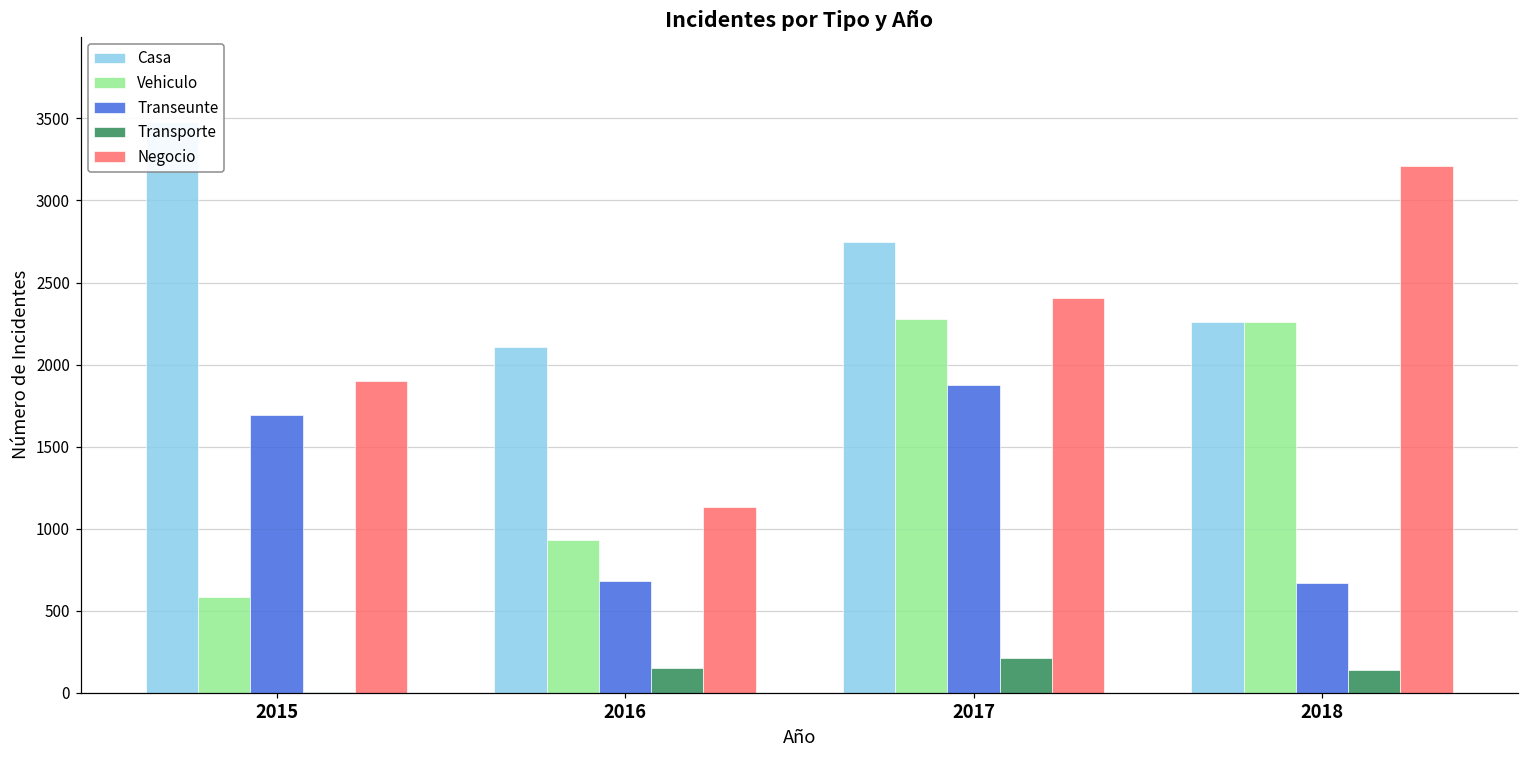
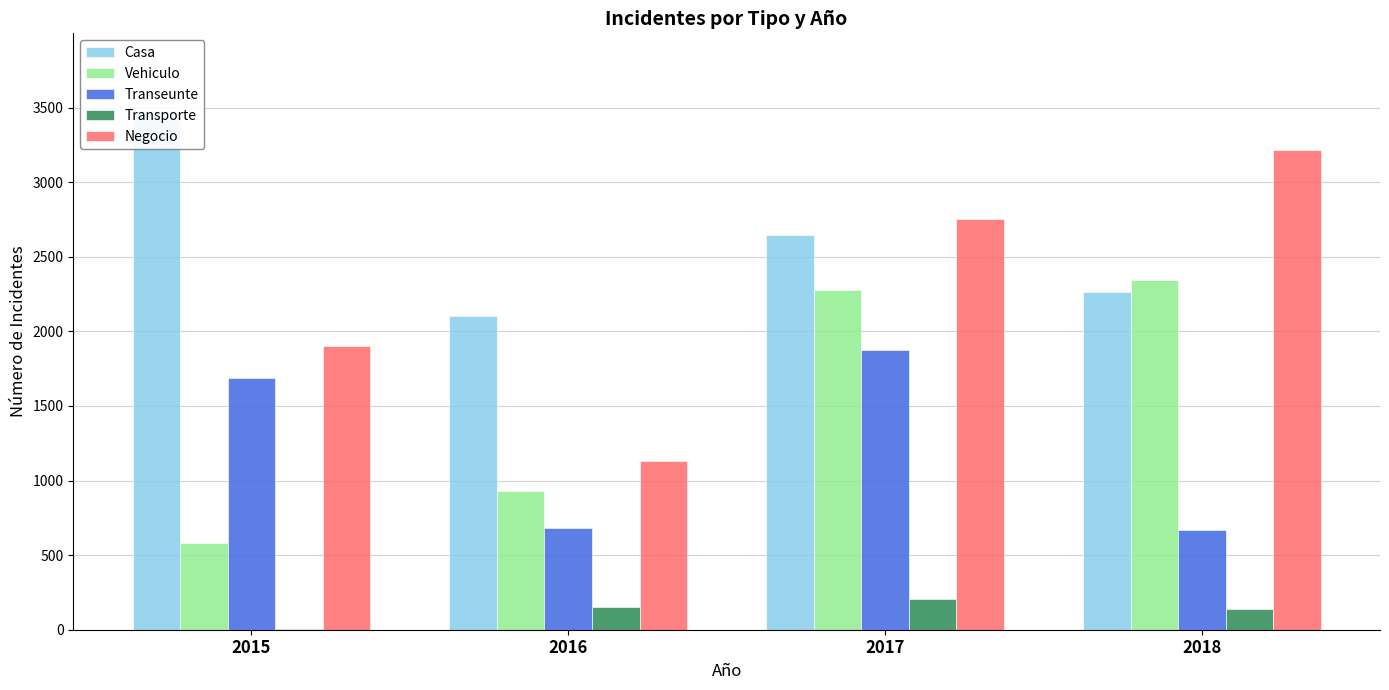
  {
    "Casa": {
      "2016": 2100,
-     "2017": 2750,
+     "2017": 2640,
      "2018": 2260
    },
    "Vehiculo": {
      "2015": 580,
      "2016": 930,
      "2017": 2280,
-     "2018": 2260
+     "2018": 2340
    },
    "Transeunte": {
      "2015": 1690,
      "2016": 680,
      "2017": 1880,
      "2018": 670
    },
    "Transporte": {
      "2016": 150,
      "2017": 210,
      "2018": 140
    },
    "Negocio": {
      "2015": 1900,
      "2016": 1130,
-     "2017": 2410,
+     "2017": 2760,
      "2018": 3210
    }
  }
